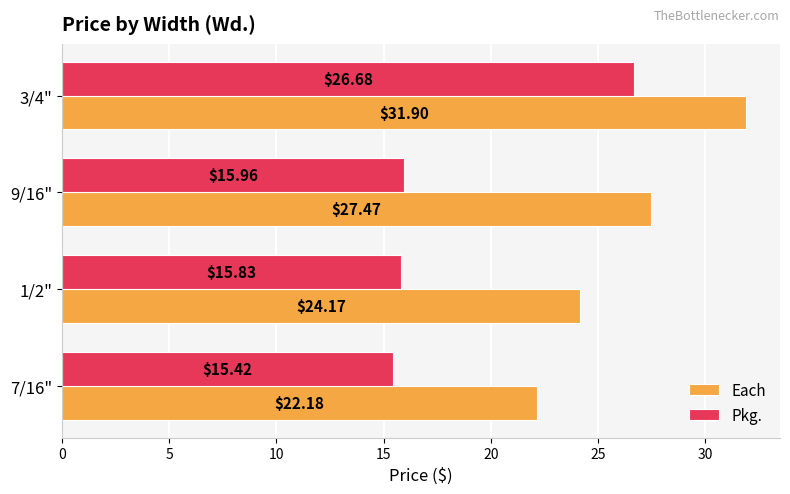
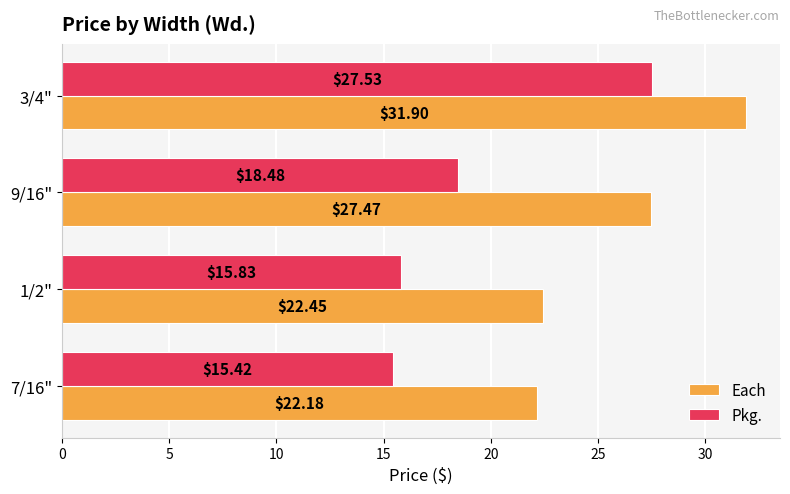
  {
    "Each": {
      "3/4\"": "$31.90",
      "9/16\"": "$27.47",
-     "1/2\"": "$24.17",
+     "1/2\"": "$22.45",
      "7/16\"": "$22.18"
    },
    "Pkg.": {
-     "3/4\"": "$26.68",
-     "9/16\"": "$15.96",
+     "3/4\"": "$27.53",
+     "9/16\"": "$18.48",
      "1/2\"": "$15.83",
      "7/16\"": "$15.42"
    }
  }
